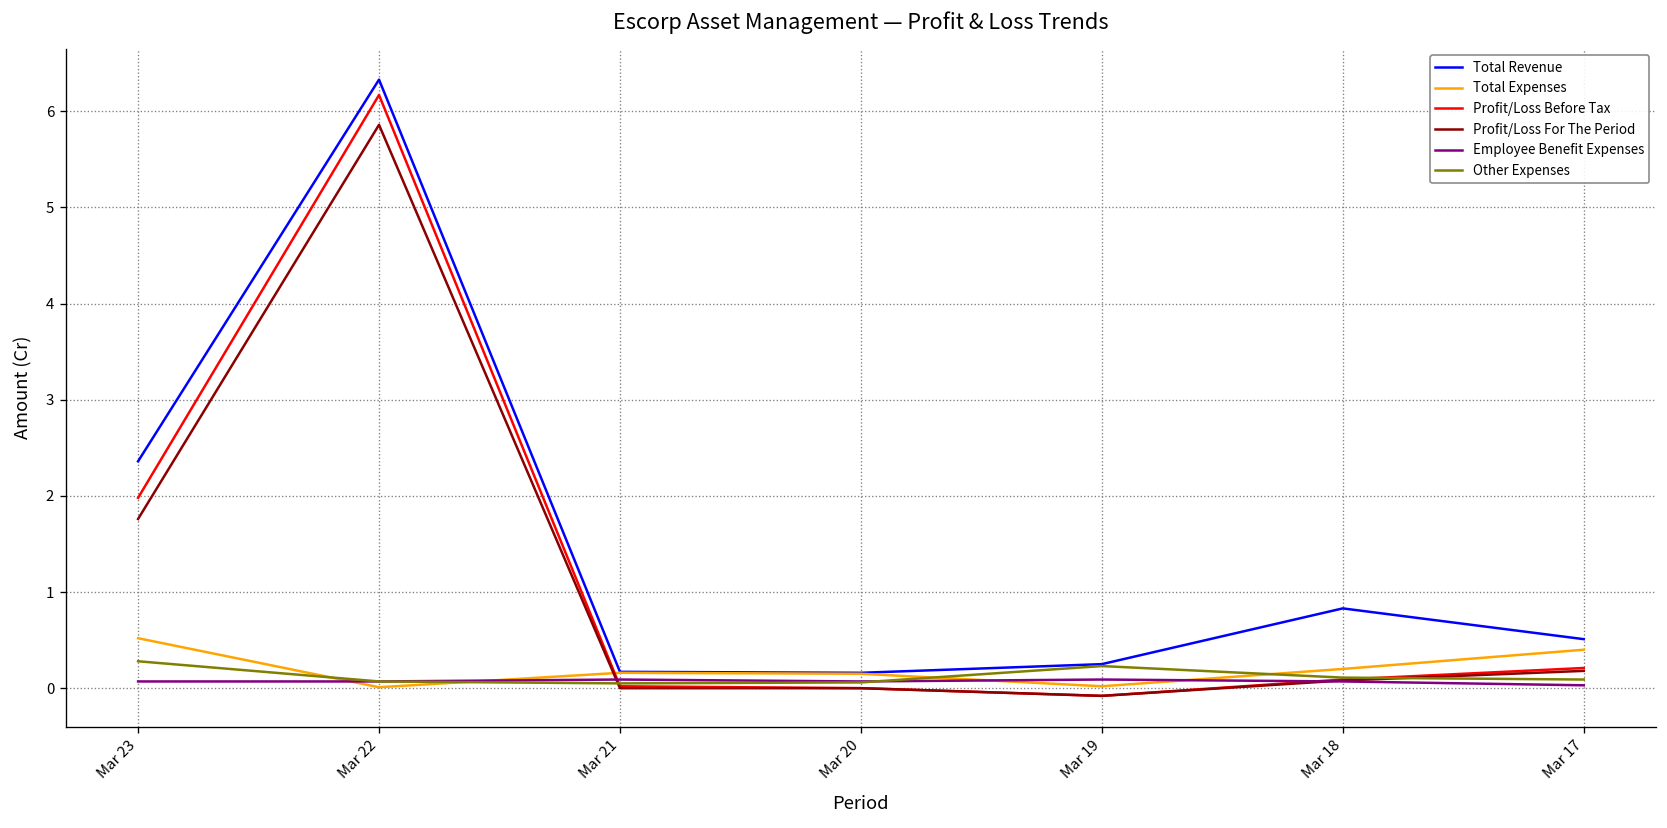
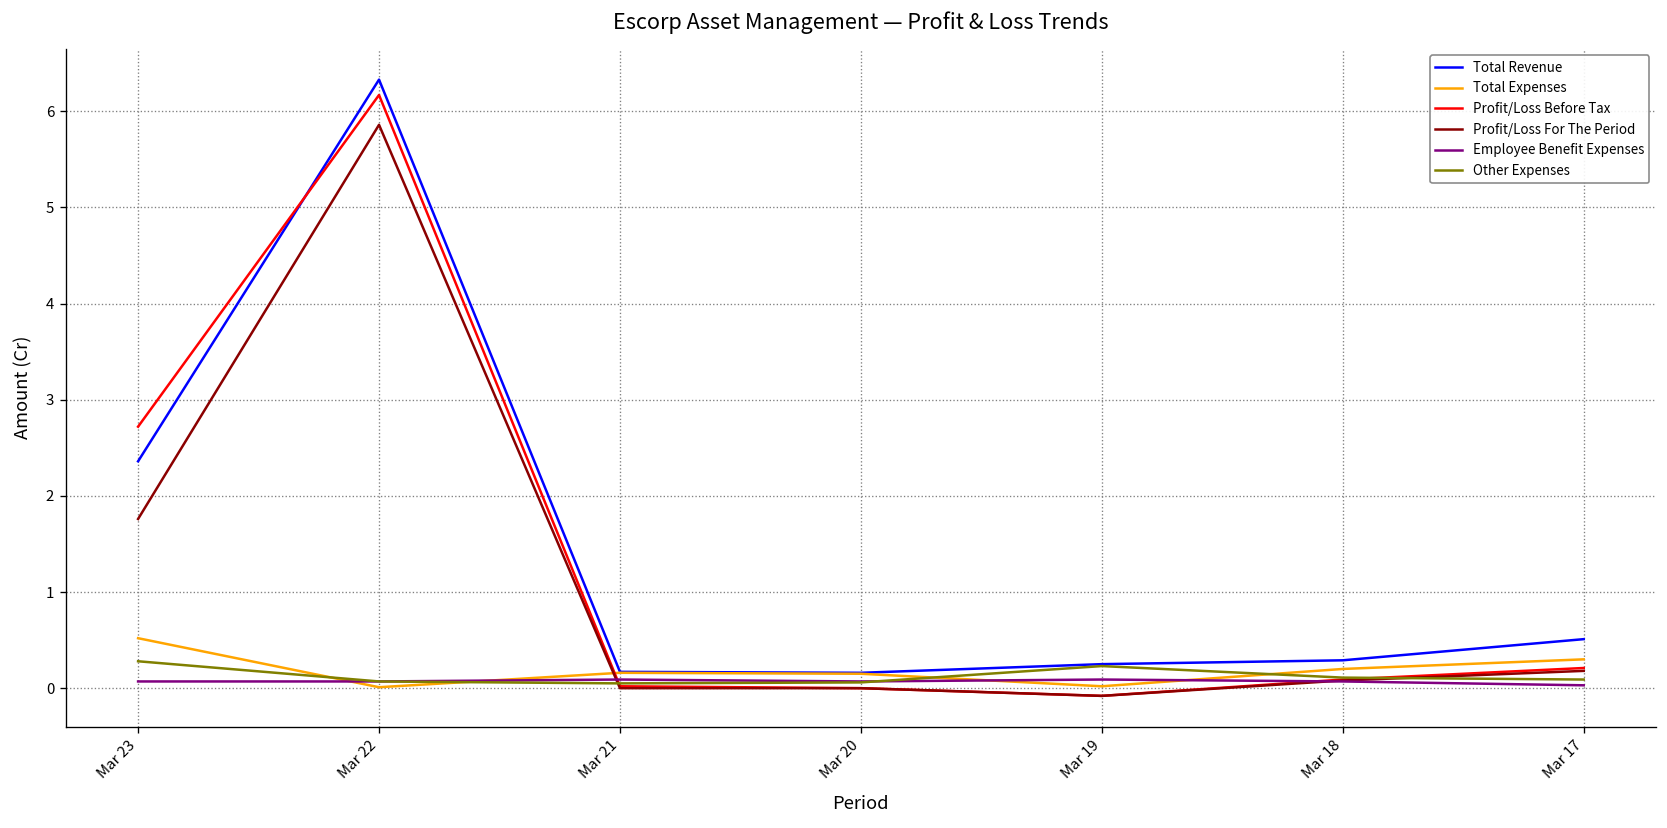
  {
    "Total Revenue": {
      "Mar 23": 2.4,
      "Mar 22": 6.3,
-     "Mar 18": 0.8,
+     "Mar 18": 0.3,
      "Mar 17": 0.5
    },
    "Total Expenses": {
      "Mar 23": 0.5,
      "Mar 22": 0.0,
      "Mar 19": 0.0,
      "Mar 18": 0.2,
-     "Mar 17": 0.4
+     "Mar 17": 0.3
    },
    "Profit/Loss Before Tax": {
-     "Mar 23": 2.0,
+     "Mar 23": 2.7,
      "Mar 22": 6.2
    },
    "Profit/Loss For The Period": {
      "Mar 23": 1.8,
      "Mar 22": 5.9
    },
    "Employee Benefit Expenses": {
      "Mar 23": 0.1,
      "Mar 21": 0.1,
      "Mar 19": 0.1,
      "Mar 17": 0.0
    },
    "Other Expenses": {
      "Mar 23": 0.3,
      "Mar 17": 0.1
    }
  }
